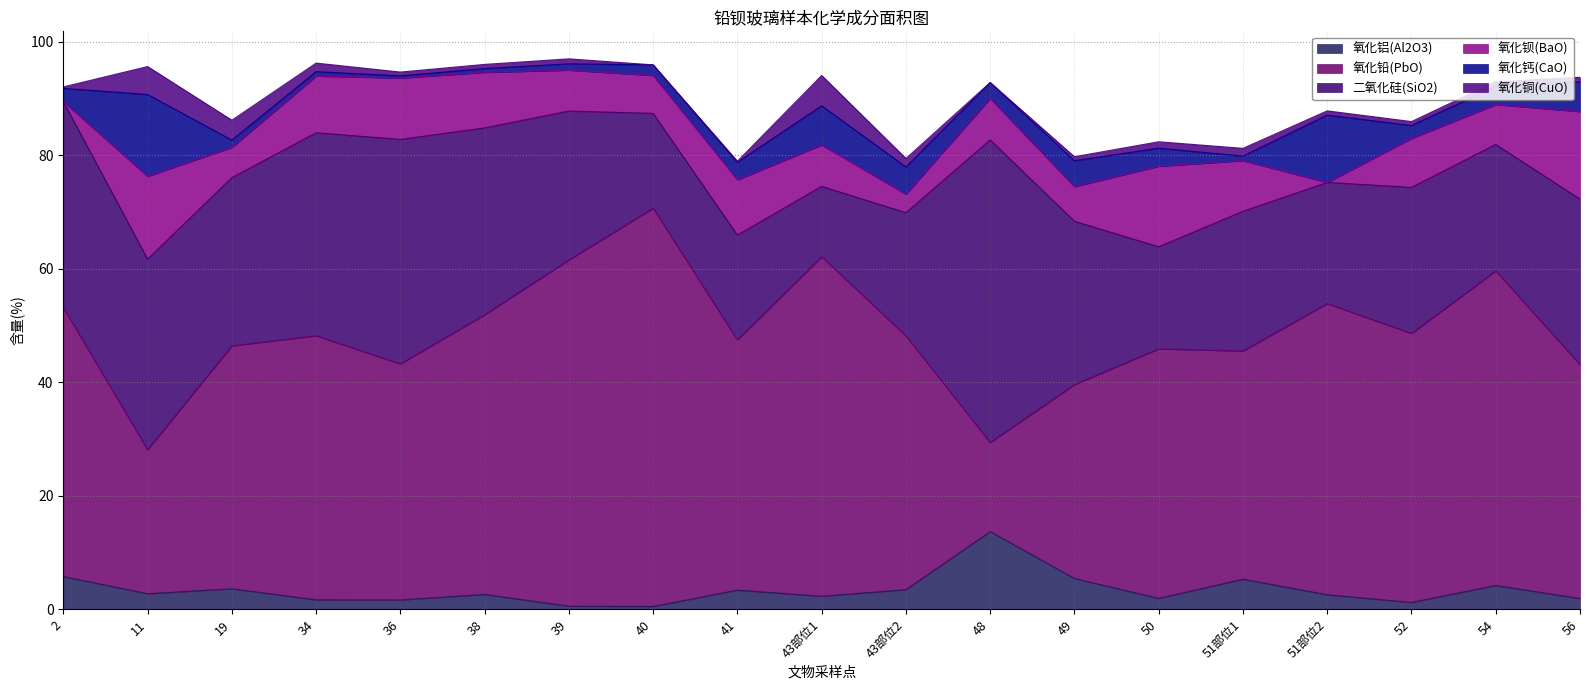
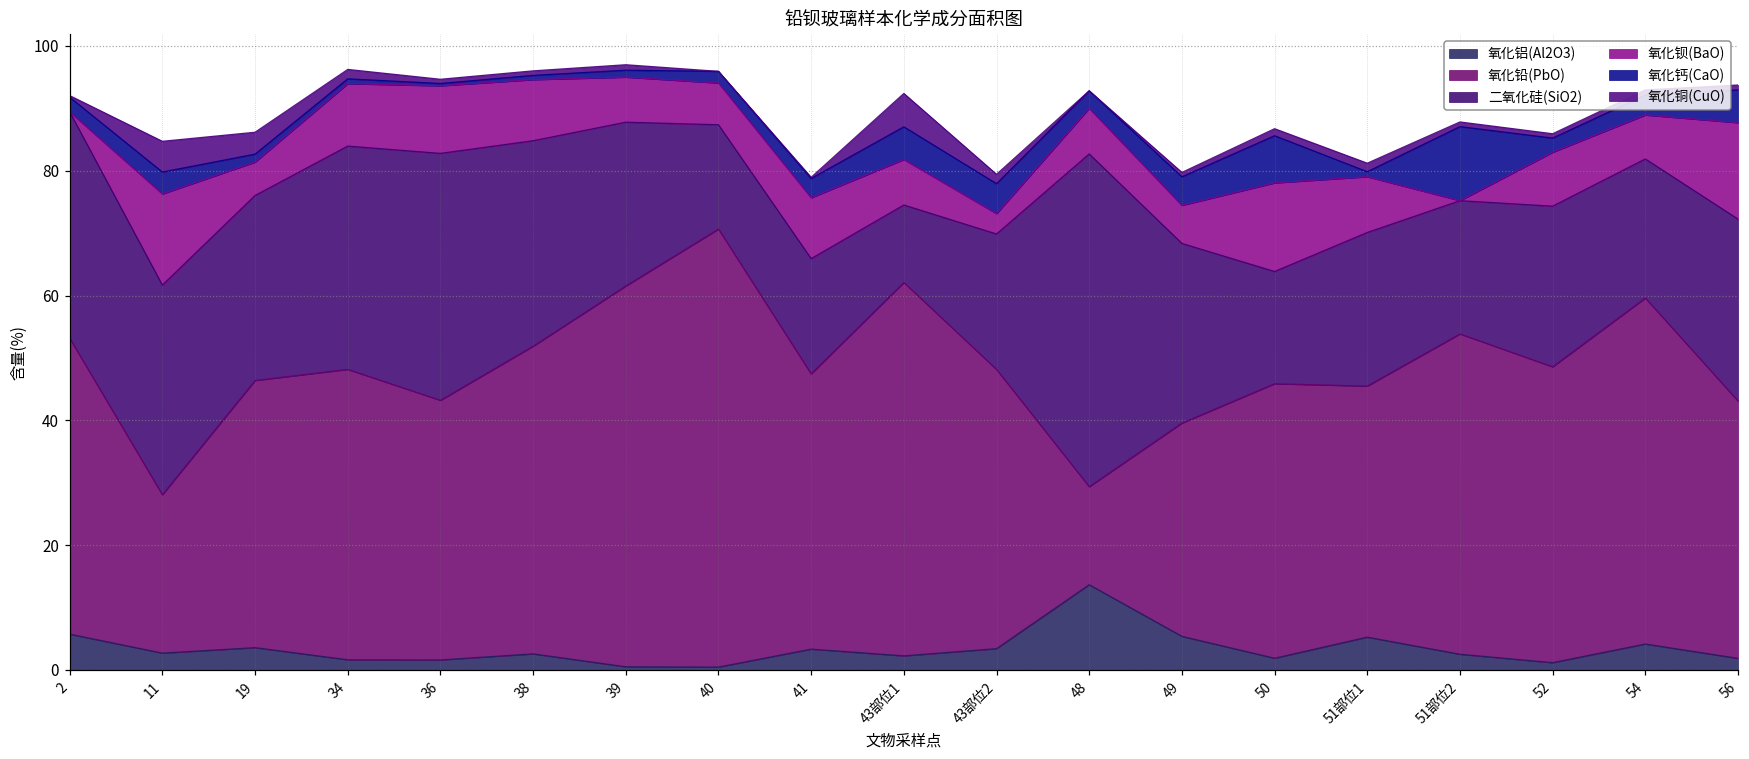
  {
    "氧化钙(CaO)": {
-     "11": 14,
+     "11": 4,
      "19": 1,
      "34": 1,
      "38": 1,
      "39": 1,
-     "43部位1": 7,
+     "43部位1": 5,
      "43部位2": 5,
      "49": 5,
-     "50": 3,
+     "50": 8,
      "51部位1": 1,
      "51部位2": 12,
      "52": 2,
      "56": 5
    }
  }
